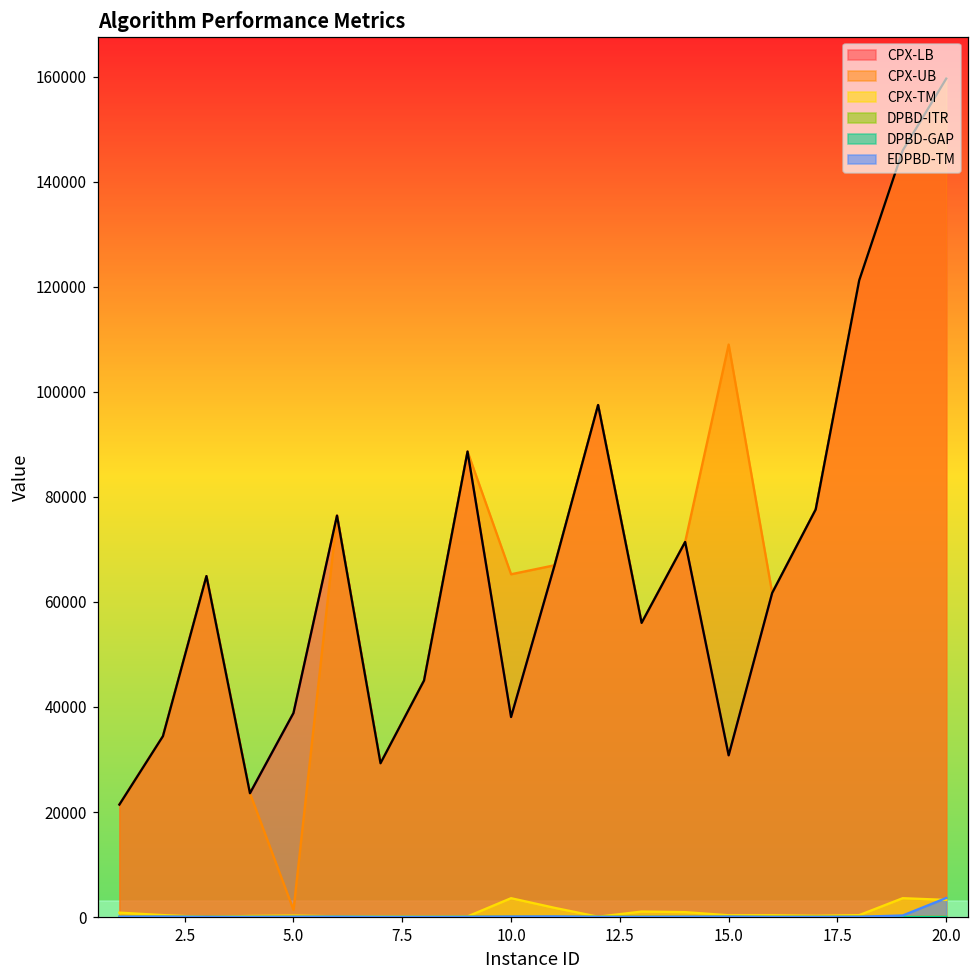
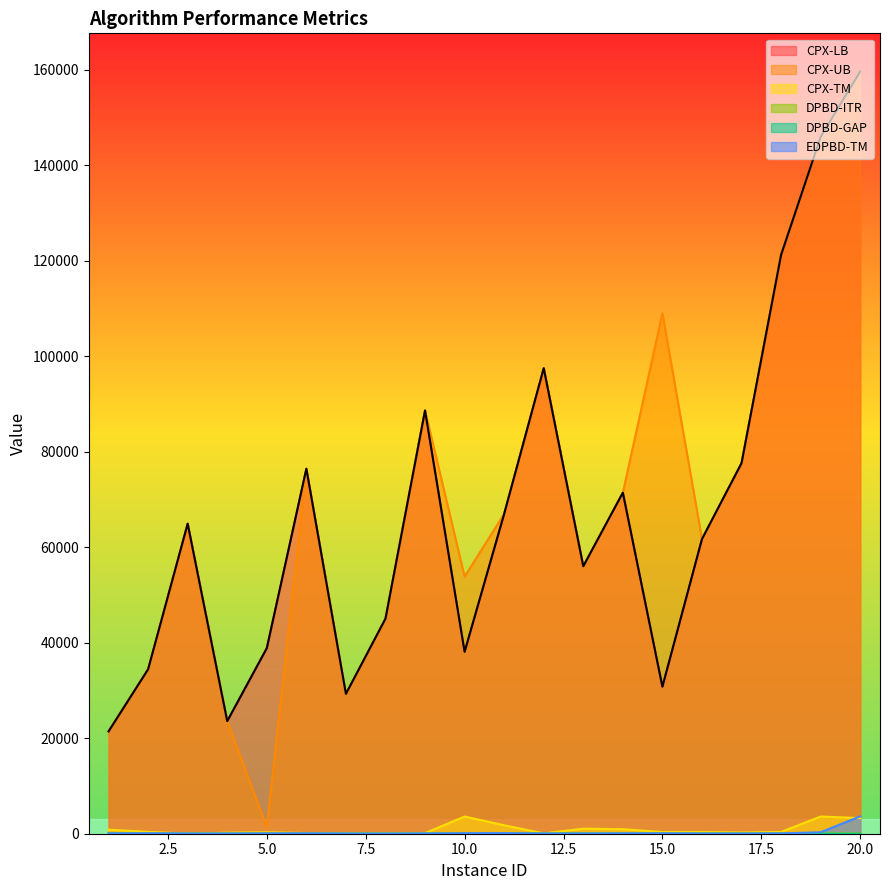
  {
    "CPX-LB": {
      "5.0": 39000,
      "10.0": 38000,
      "15.0": 31000
    },
    "CPX-UB": {
-     "10.0": 65000,
+     "10.0": 54000,
      "15.0": 109000
    },
    "CPX-TM": {
      "10.0": 4000
    }
  }
